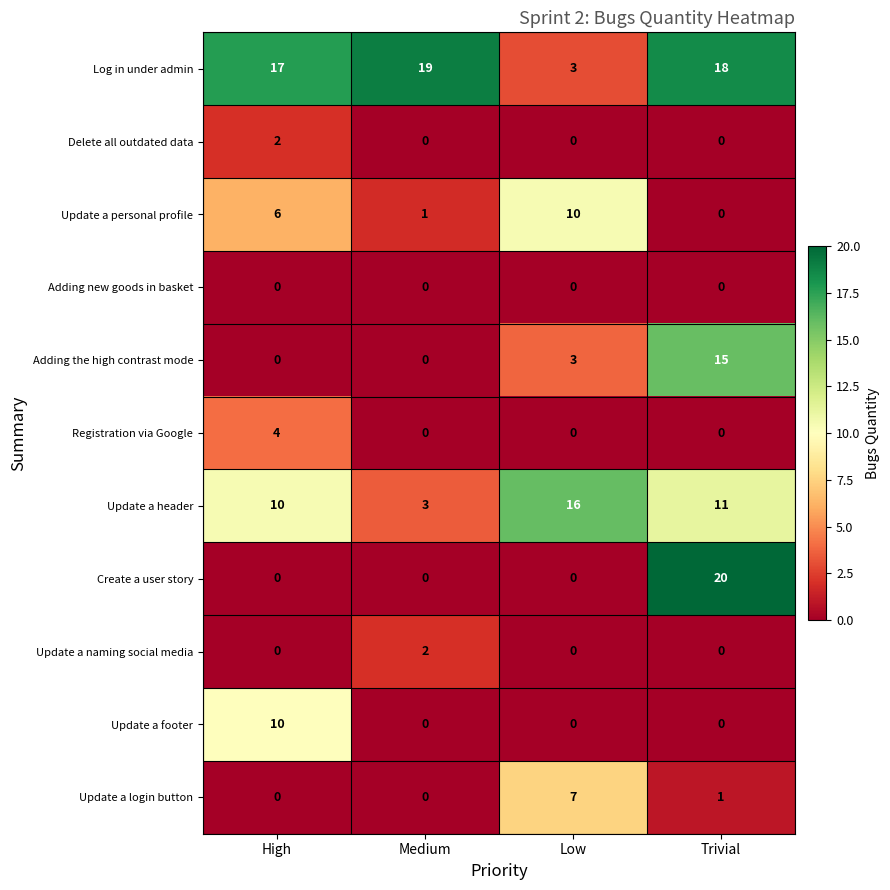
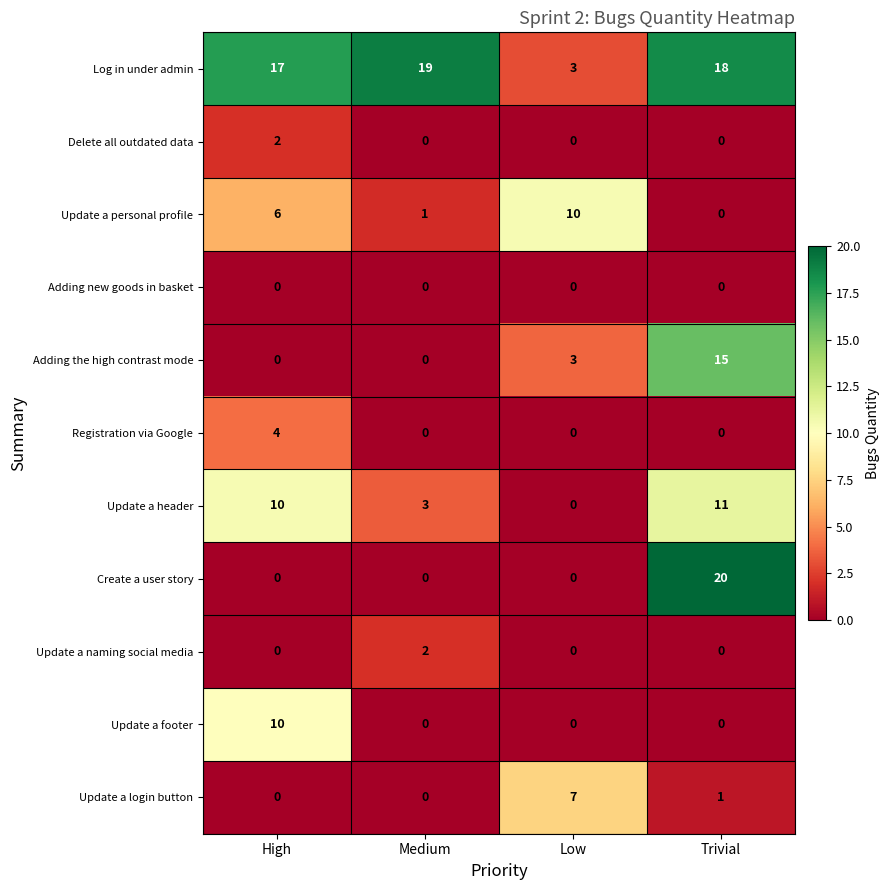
  {
    "Log in under admin": {
      "High": 17,
      "Medium": 19,
      "Low": 3,
      "Trivial": 18
    },
    "Delete all outdated data": {
      "High": 2,
      "Medium": 0,
      "Low": 0,
      "Trivial": 0
    },
    "Update a personal profile": {
      "High": 6,
      "Medium": 1,
      "Low": 10,
      "Trivial": 0
    },
    "Adding new goods in basket": {
      "High": 0,
      "Medium": 0,
      "Low": 0,
      "Trivial": 0
    },
    "Adding the high contrast mode": {
      "High": 0,
      "Medium": 0,
      "Low": 3,
      "Trivial": 15
    },
    "Registration via Google": {
      "High": 4,
      "Medium": 0,
      "Low": 0,
      "Trivial": 0
    },
    "Update a header": {
      "High": 10,
      "Medium": 3,
-     "Low": 16,
+     "Low": 0,
      "Trivial": 11
    },
    "Create a user story": {
      "High": 0,
      "Medium": 0,
      "Low": 0,
      "Trivial": 20
    },
    "Update a naming social media": {
      "High": 0,
      "Medium": 2,
      "Low": 0,
      "Trivial": 0
    },
    "Update a footer": {
      "High": 10,
      "Medium": 0,
      "Low": 0,
      "Trivial": 0
    },
    "Update a login button": {
      "High": 0,
      "Medium": 0,
      "Low": 7,
      "Trivial": 1
    }
  }
